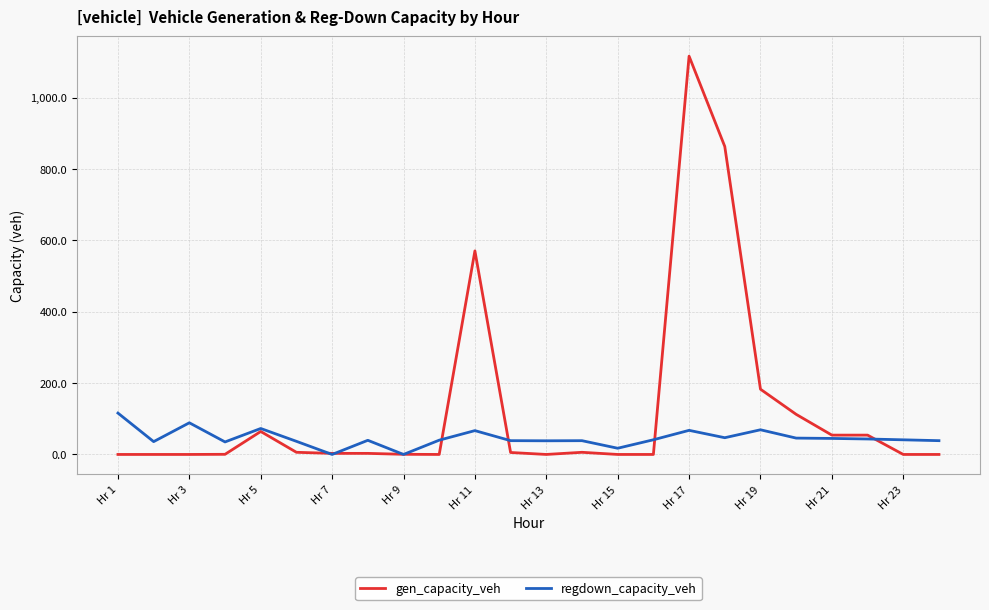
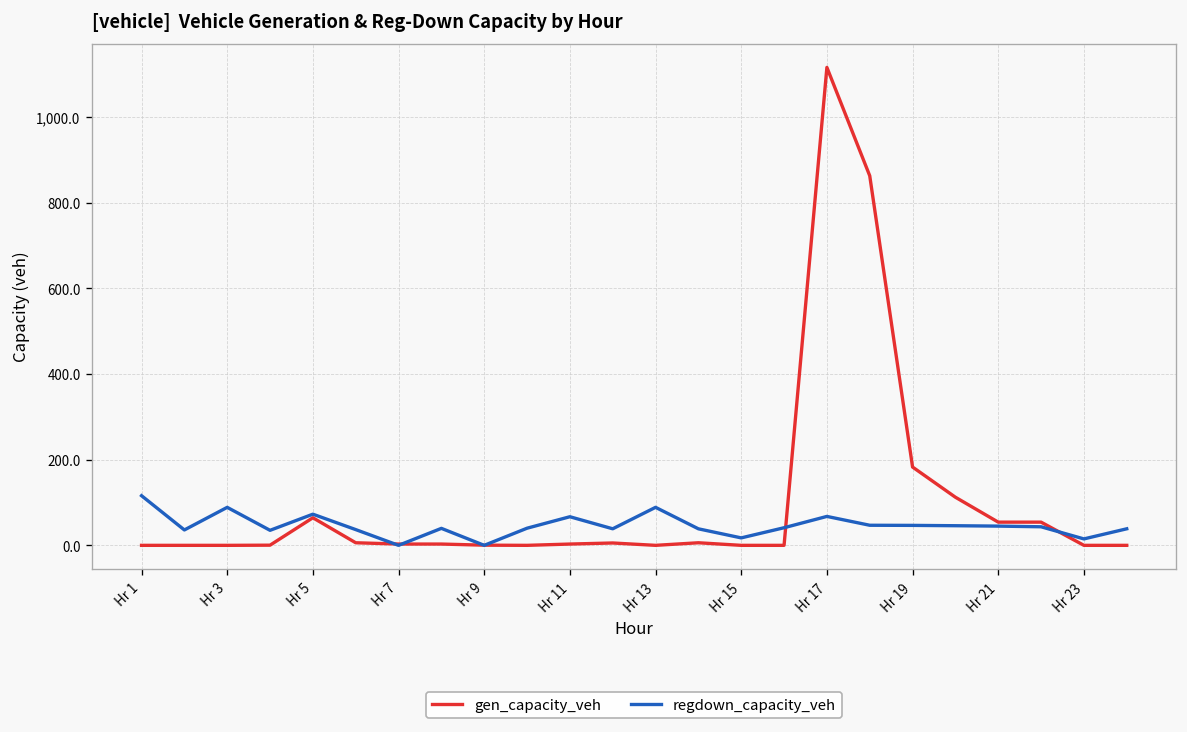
  {
    "gen_capacity_veh": {
      "Hr 1": "0",
      "Hr 3": "0",
      "Hr 5": "60",
-     "Hr 11": "570",
+     "Hr 11": "0",
      "Hr 13": "0",
      "Hr 15": "0",
      "Hr 17": "1,120",
      "Hr 19": "180",
      "Hr 21": "50",
      "Hr 23": "0"
    },
    "regdown_capacity_veh": {
      "Hr 1": "120",
      "Hr 3": "90",
      "Hr 5": "70",
      "Hr 11": "70",
-     "Hr 13": "40",
+     "Hr 13": "90",
      "Hr 15": "20",
      "Hr 17": "70",
-     "Hr 19": "70",
+     "Hr 19": "50",
      "Hr 21": "40",
-     "Hr 23": "40"
+     "Hr 23": "20"
    }
  }
